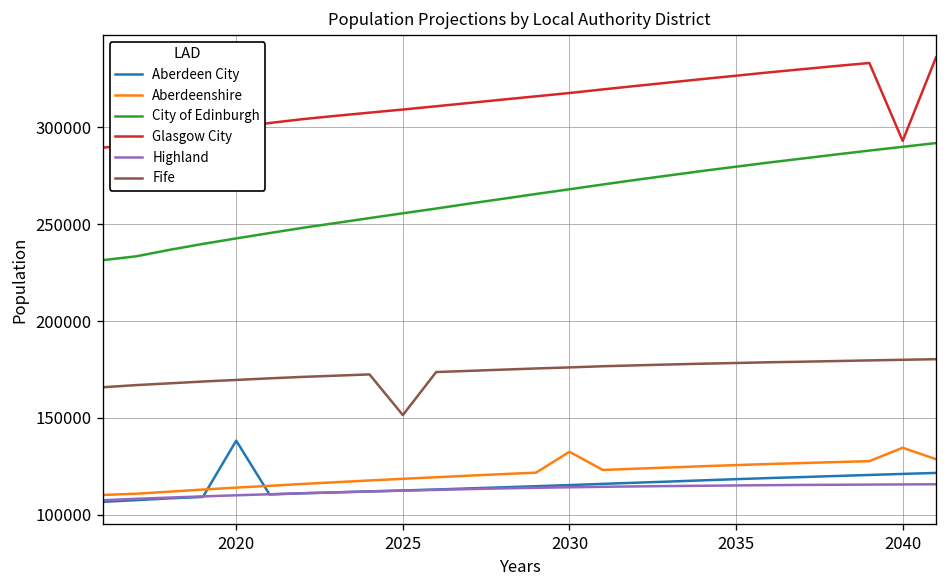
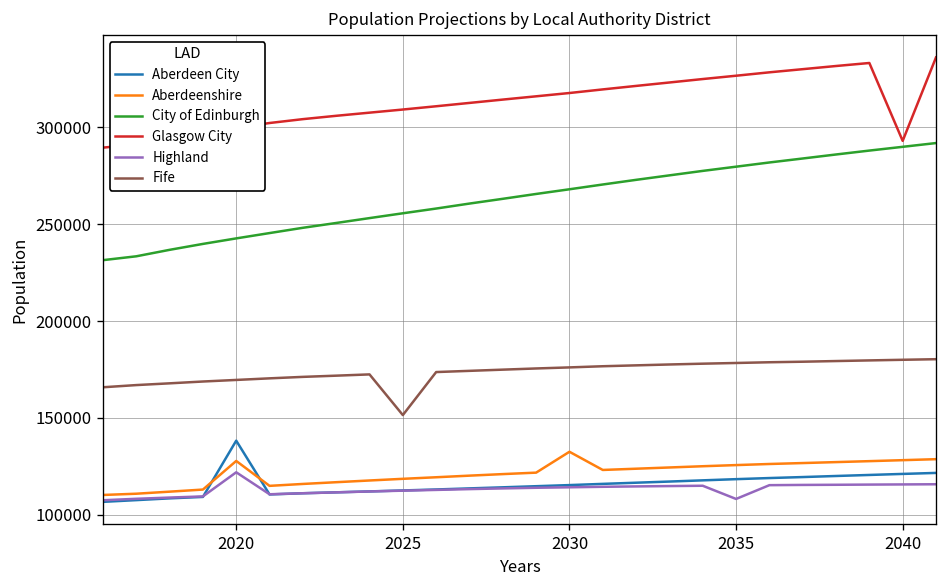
  {
    "Aberdeen City": {
      "2020": 138000,
      "2035": 118000,
      "2040": 121000
    },
    "Aberdeenshire": {
-     "2020": 114000,
+     "2020": 128000,
      "2025": 119000,
      "2030": 133000,
      "2035": 126000,
-     "2040": 135000
+     "2040": 128000
    },
    "City of Edinburgh": {
      "2020": 243000,
      "2025": 256000,
      "2030": 268000,
      "2035": 280000,
      "2040": 290000
    },
    "Glasgow City": {
      "2025": 309000,
      "2030": 318000,
      "2035": 326000,
      "2040": 293000
    },
    "Highland": {
-     "2020": 110000,
-     "2035": 115000,
+     "2020": 122000,
+     "2035": 108000,
      "2040": 116000
    },
    "Fife": {
      "2020": 170000,
      "2025": 151000,
      "2030": 176000,
      "2035": 178000,
      "2040": 180000
    }
  }
